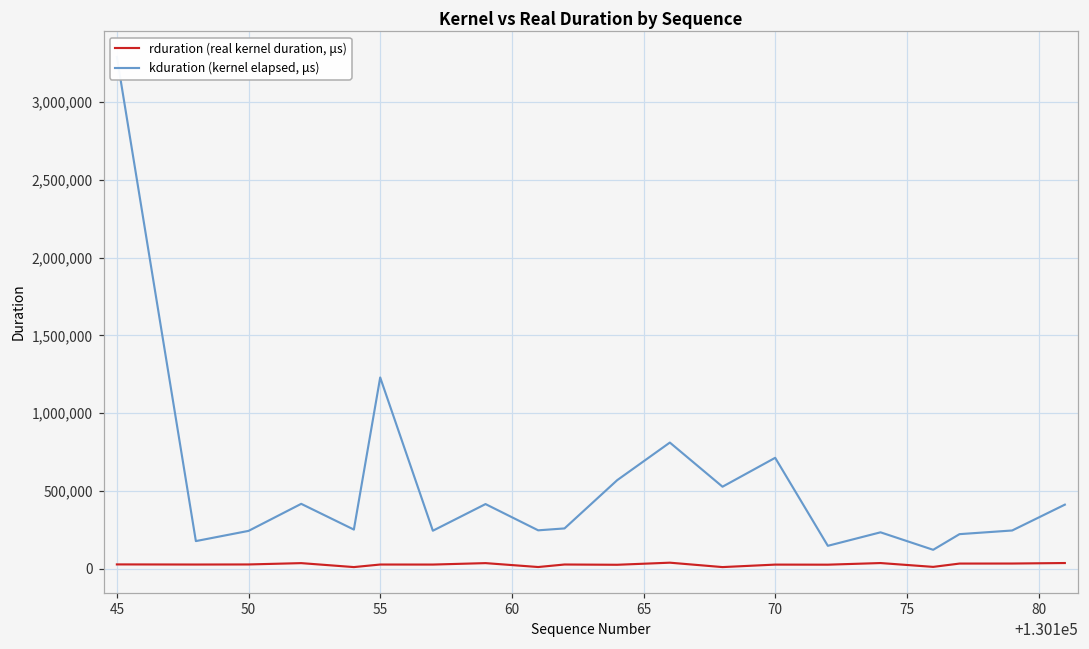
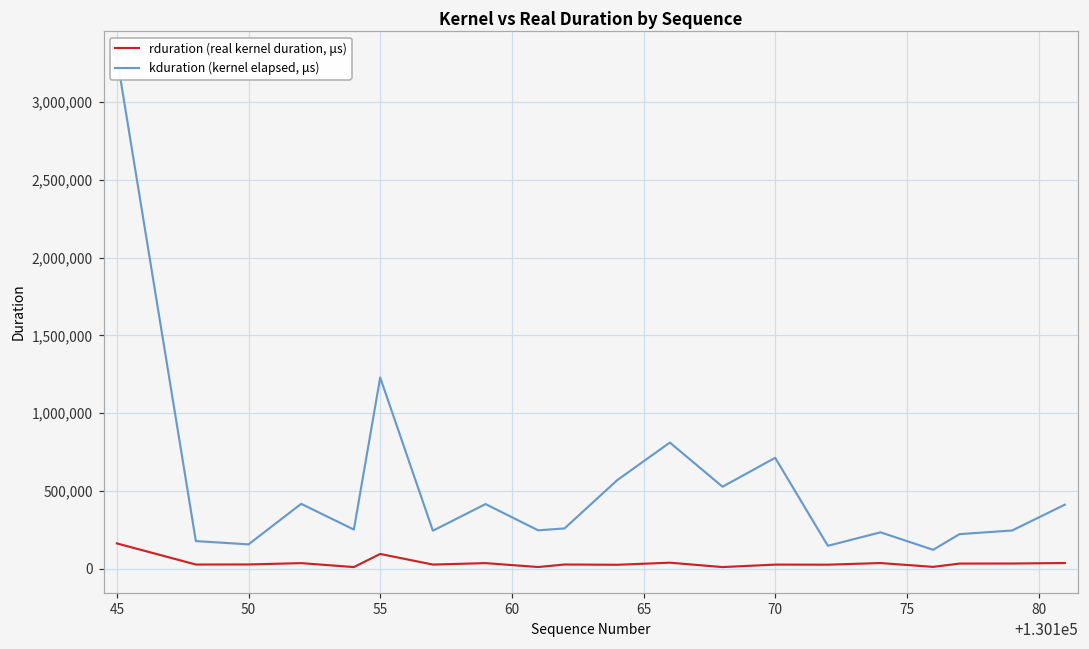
  {
    "rduration (real kernel duration, μs)": {
-     "45": "30,000",
+     "45": "160,000",
      "50": "30,000",
-     "55": "30,000",
+     "55": "100,000",
      "70": "30,000"
    },
    "kduration (kernel elapsed, μs)": {
-     "50": "240,000",
+     "50": "160,000",
      "55": "1,230,000",
      "70": "710,000"
    }
  }
